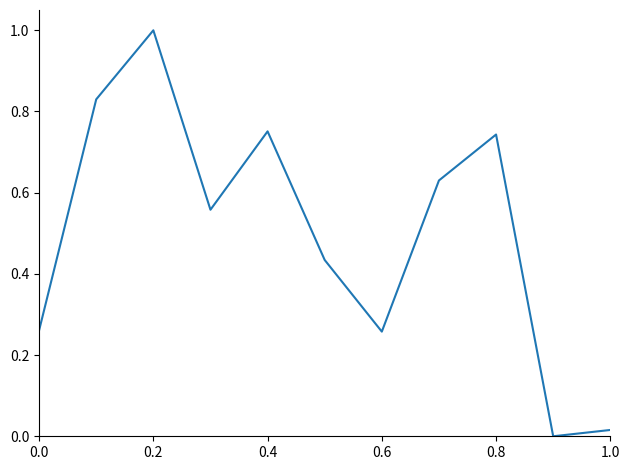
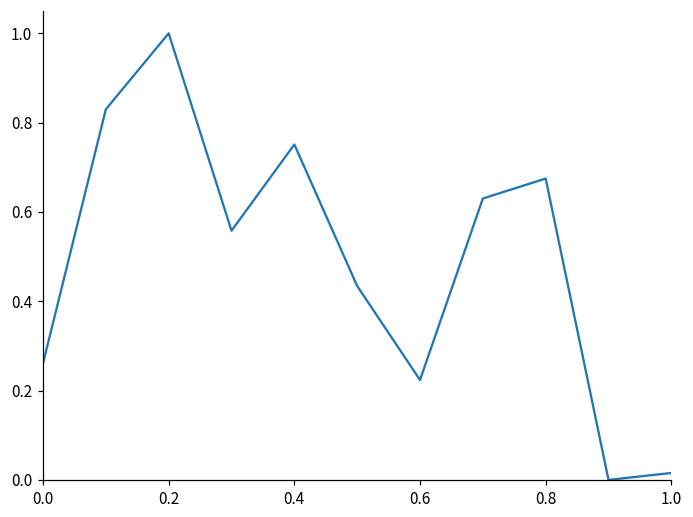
  {
    "0.0": 0.26,
    "0.2": 1.00,
    "0.4": 0.75,
-   "0.6": 0.26,
-   "0.8": 0.74,
+   "0.6": 0.22,
+   "0.8": 0.67,
    "1.0": 0.02
  }
